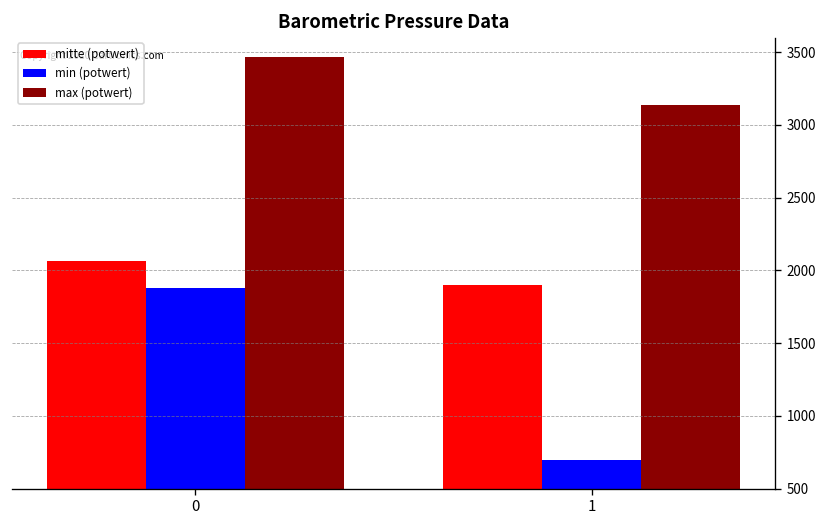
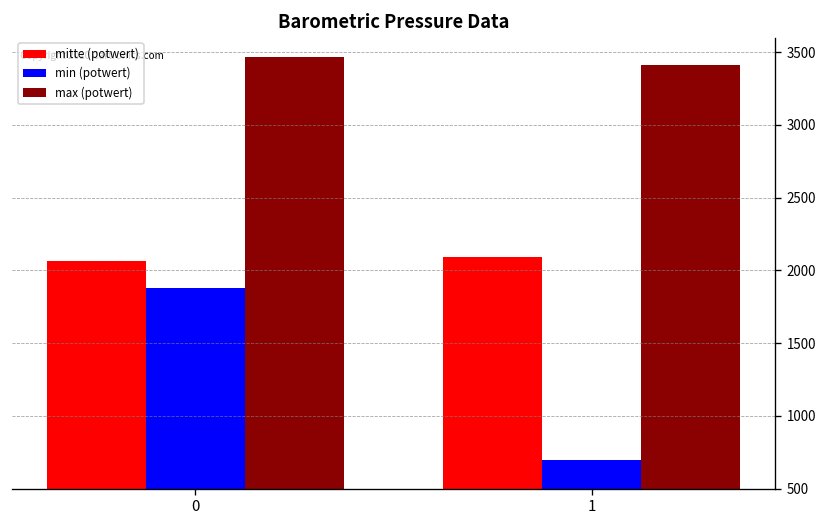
  {
    "mitte (potwert)": {
      "0": 2070,
-     "1": 1900
+     "1": 2090
    },
    "min (potwert)": {
      "0": 1880,
      "1": 700
    },
    "max (potwert)": {
      "0": 3470,
-     "1": 3140
+     "1": 3410
    }
  }
